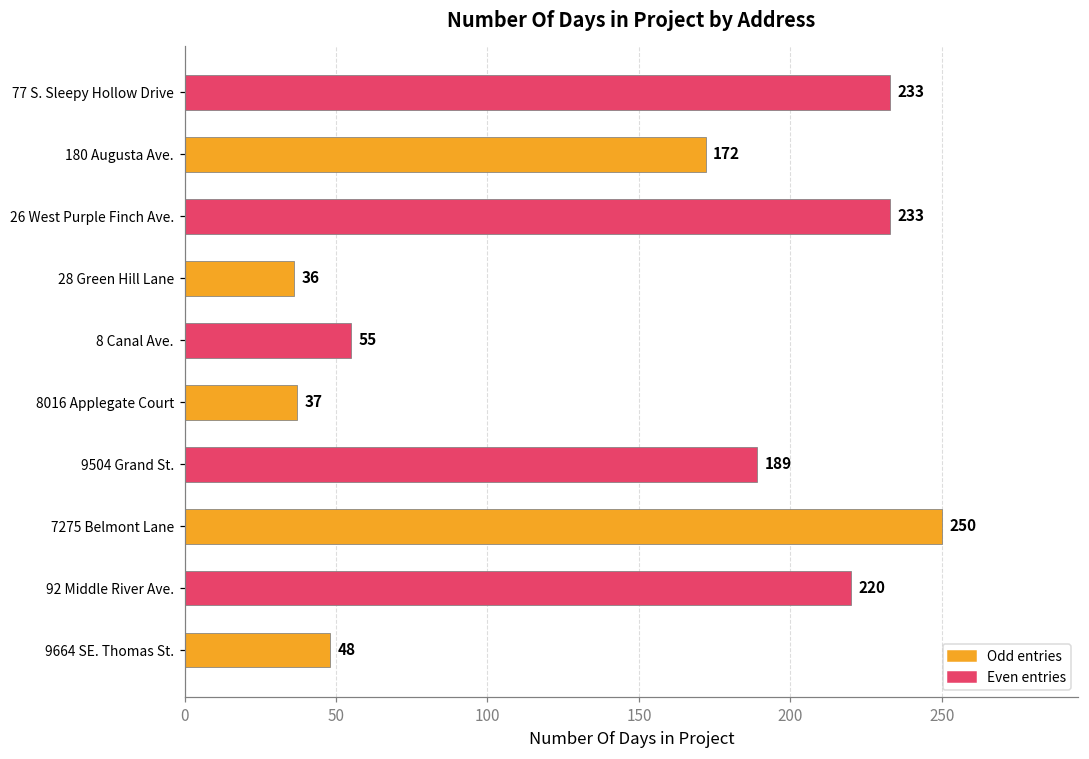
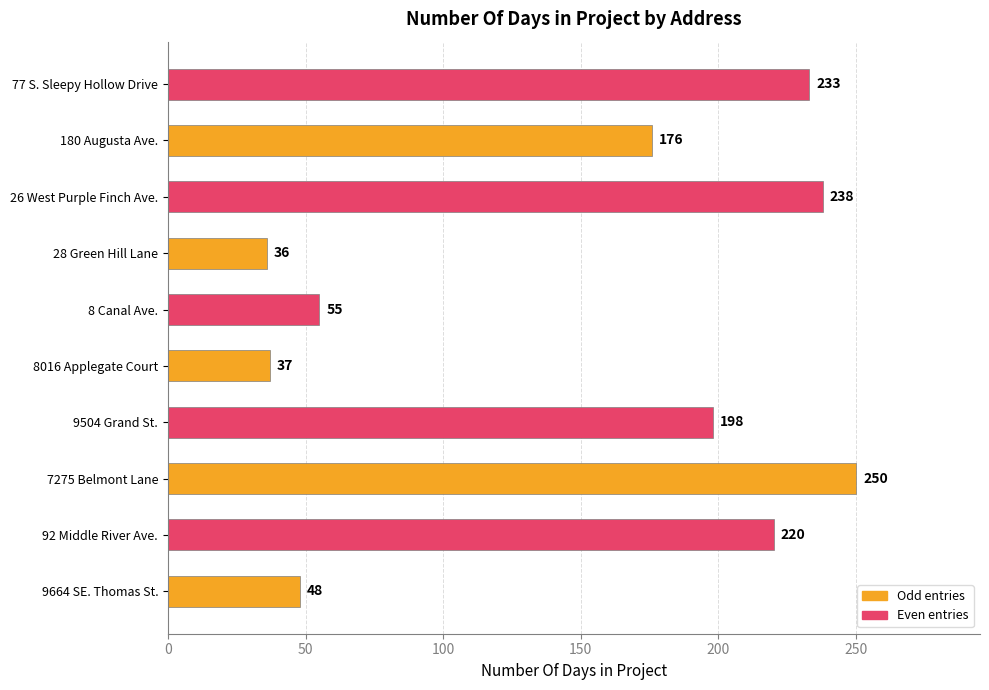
  {
    "77 S. Sleepy Hollow Drive": 233,
-   "180 Augusta Ave.": 172,
-   "26 West Purple Finch Ave.": 233,
+   "180 Augusta Ave.": 176,
+   "26 West Purple Finch Ave.": 238,
    "28 Green Hill Lane": 36,
    "8 Canal Ave.": 55,
    "8016 Applegate Court": 37,
-   "9504 Grand St.": 189,
+   "9504 Grand St.": 198,
    "7275 Belmont Lane": 250,
    "92 Middle River Ave.": 220,
    "9664 SE. Thomas St.": 48
  }
